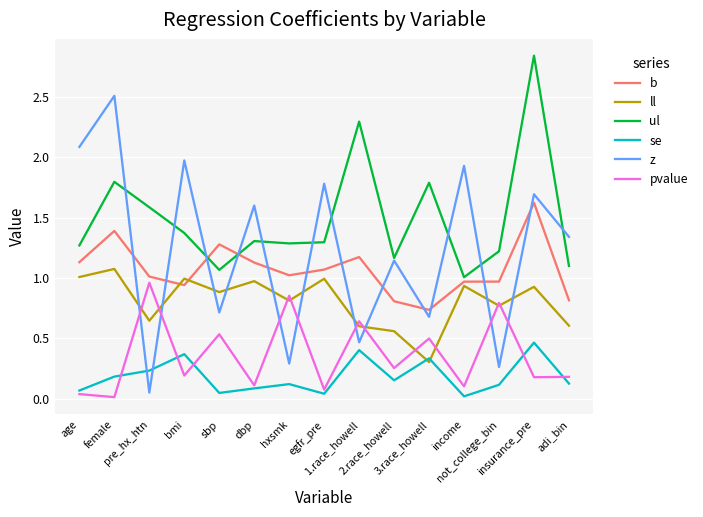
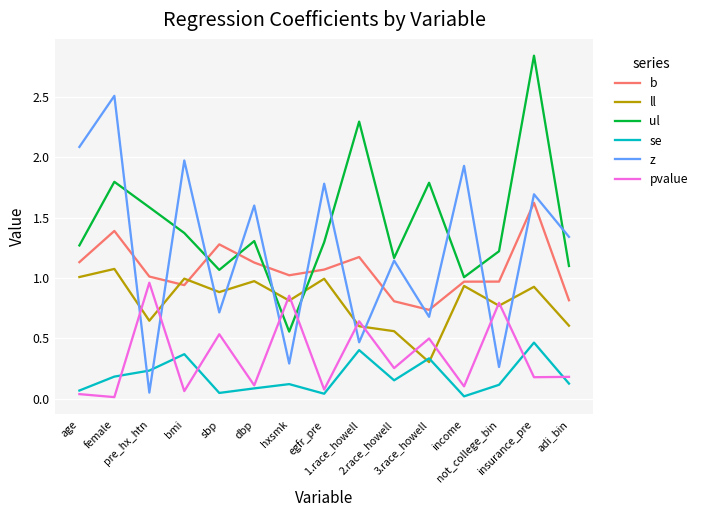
  {
    "b": {
      "age": 1.13,
      "female": 1.39,
      "pre_hx_htn": 1.01,
      "bmi": 0.94,
      "sbp": 1.28,
      "dbp": 1.13,
      "hxsmk": 1.02,
      "egfr_pre": 1.07,
      "1.race_howell": 1.17,
      "2.race_howell": 0.81,
      "3.race_howell": 0.74,
      "income": 0.97,
      "not_college_bin": 0.97,
      "insurance_pre": 1.62,
      "adi_bin": 0.82
    },
    "ll": {
      "age": 1.01,
      "female": 1.07,
      "pre_hx_htn": 0.65,
      "bmi": 0.99,
      "sbp": 0.88,
      "dbp": 0.97,
      "hxsmk": 0.81,
      "egfr_pre": 0.99,
      "1.race_howell": 0.60,
      "2.race_howell": 0.56,
      "3.race_howell": 0.30,
      "income": 0.93,
      "not_college_bin": 0.77,
      "insurance_pre": 0.93,
      "adi_bin": 0.60
    },
    "ul": {
      "age": 1.27,
      "female": 1.80,
      "pre_hx_htn": 1.59,
      "bmi": 1.37,
      "sbp": 1.07,
      "dbp": 1.31,
-     "hxsmk": 1.29,
+     "hxsmk": 0.56,
      "egfr_pre": 1.30,
      "1.race_howell": 2.30,
      "3.race_howell": 1.79,
      "income": 1.01,
      "not_college_bin": 1.22,
      "insurance_pre": 2.84,
      "adi_bin": 1.10
    },
    "se": {
      "age": 0.07,
      "female": 0.18,
      "pre_hx_htn": 0.23,
      "bmi": 0.37,
      "sbp": 0.05,
      "dbp": 0.08,
      "hxsmk": 0.12,
      "egfr_pre": 0.04,
      "1.race_howell": 0.40,
      "2.race_howell": 0.15,
      "3.race_howell": 0.33,
      "income": 0.02,
      "not_college_bin": 0.11,
      "insurance_pre": 0.46,
      "adi_bin": 0.12
    },
    "z": {
      "age": 2.09,
      "female": 2.51,
      "pre_hx_htn": 0.05,
      "bmi": 1.97,
      "sbp": 0.71,
      "dbp": 1.60,
      "hxsmk": 0.29,
      "egfr_pre": 1.78,
      "1.race_howell": 0.47,
      "3.race_howell": 0.68,
      "income": 1.93,
      "not_college_bin": 0.26,
      "insurance_pre": 1.69,
      "adi_bin": 1.34
    },
    "pvalue": {
      "age": 0.04,
      "female": 0.01,
      "pre_hx_htn": 0.96,
-     "bmi": 0.19,
+     "bmi": 0.06,
      "sbp": 0.53,
      "dbp": 0.11,
      "hxsmk": 0.85,
      "egfr_pre": 0.07,
      "1.race_howell": 0.64,
      "2.race_howell": 0.25,
      "3.race_howell": 0.50,
      "income": 0.10,
      "not_college_bin": 0.79,
      "insurance_pre": 0.18,
      "adi_bin": 0.18
    }
  }
